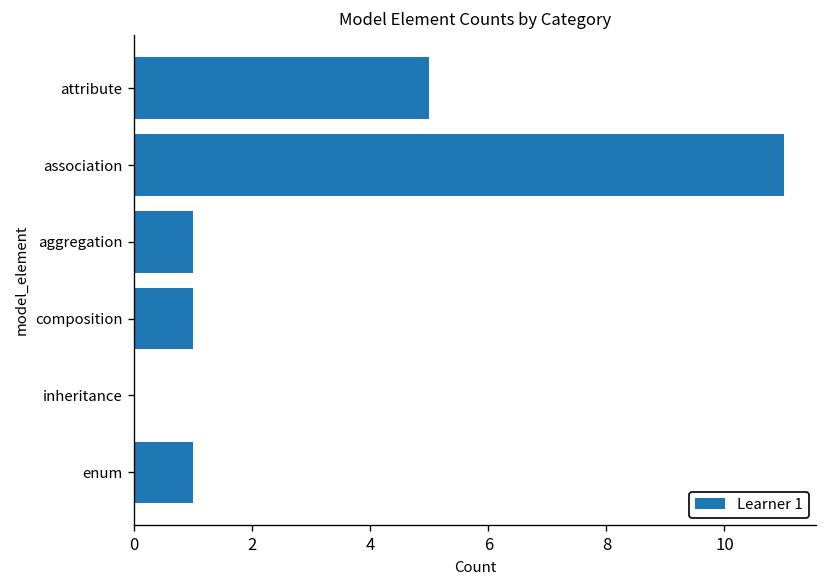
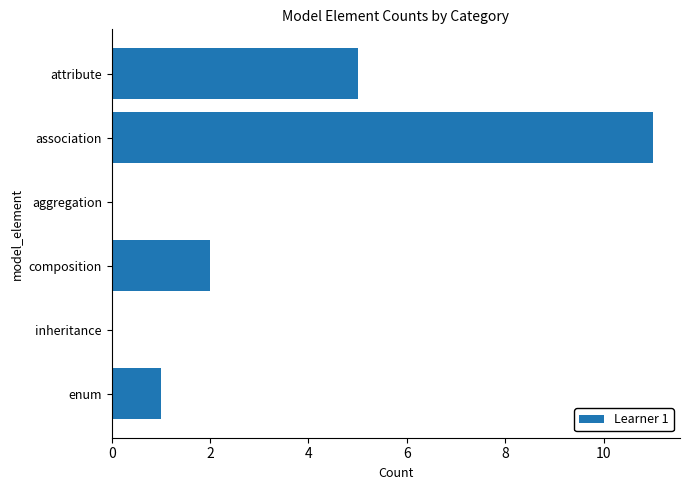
  {
    "attribute": 5,
    "association": 11,
-   "aggregation": 1,
-   "composition": 1,
+   "aggregation": 0,
+   "composition": 2,
    "inheritance": 0,
    "enum": 1
  }
